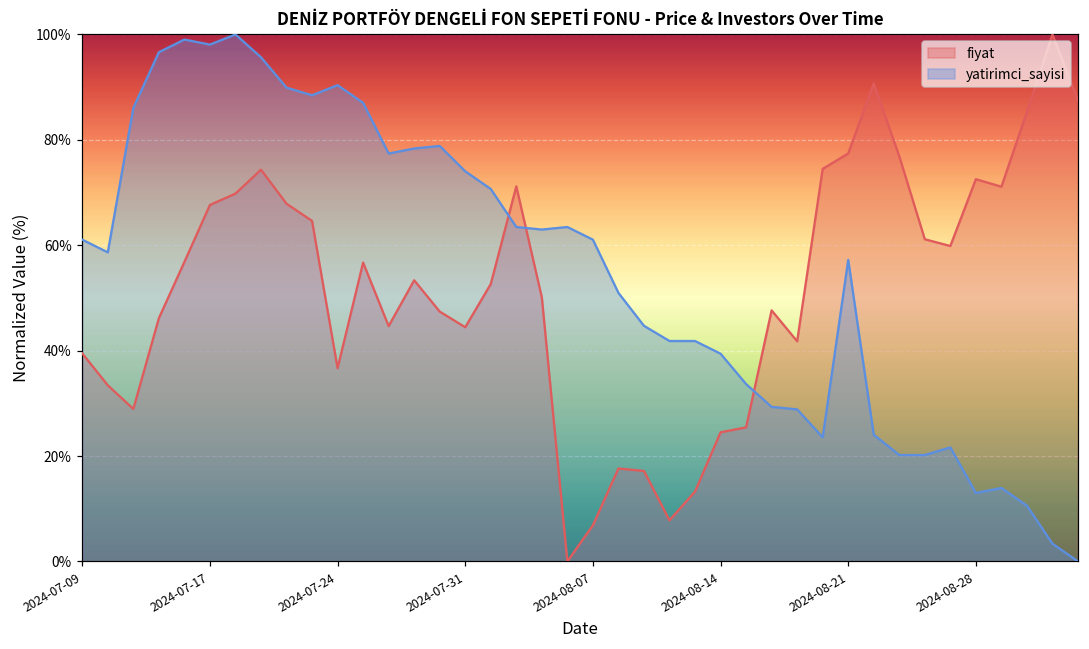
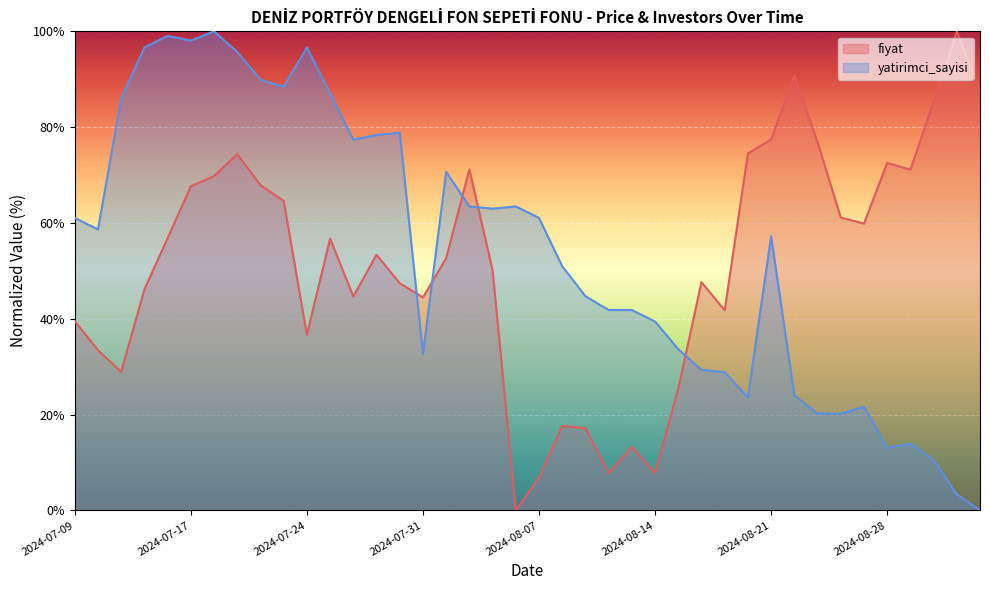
  {
    "fiyat": {
      "2024-07-09": "39%",
      "2024-07-17": "68%",
      "2024-07-24": "37%",
      "2024-07-31": "44%",
      "2024-08-07": "7%",
-     "2024-08-14": "25%",
+     "2024-08-14": "8%",
      "2024-08-21": "77%",
      "2024-08-28": "73%"
    },
    "yatirimci_sayisi": {
      "2024-07-09": "61%",
      "2024-07-17": "98%",
-     "2024-07-24": "90%",
-     "2024-07-31": "74%",
+     "2024-07-24": "97%",
+     "2024-07-31": "33%",
      "2024-08-07": "61%",
      "2024-08-14": "39%",
      "2024-08-21": "57%",
      "2024-08-28": "13%"
    }
  }
